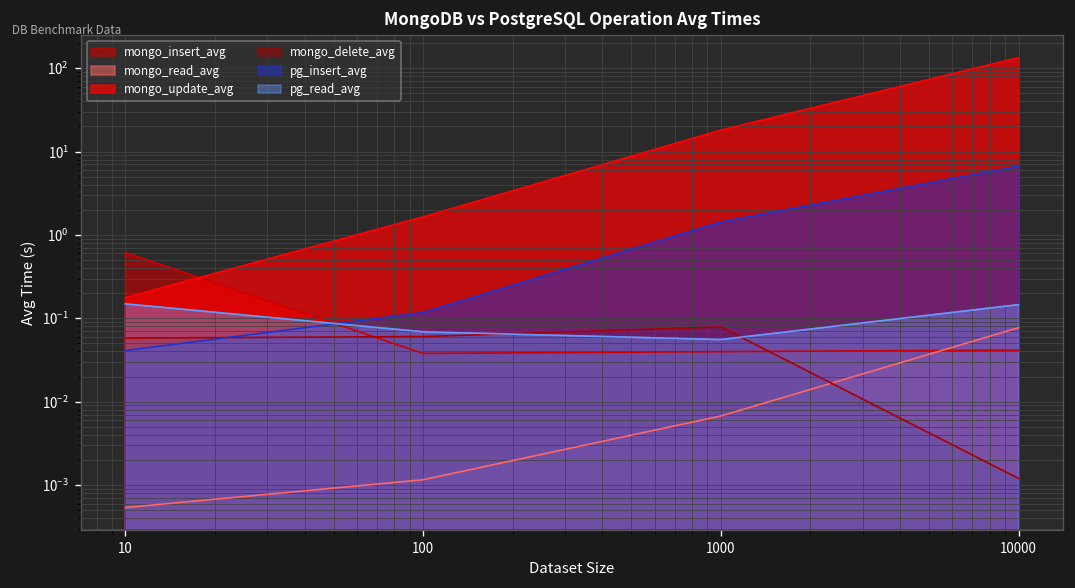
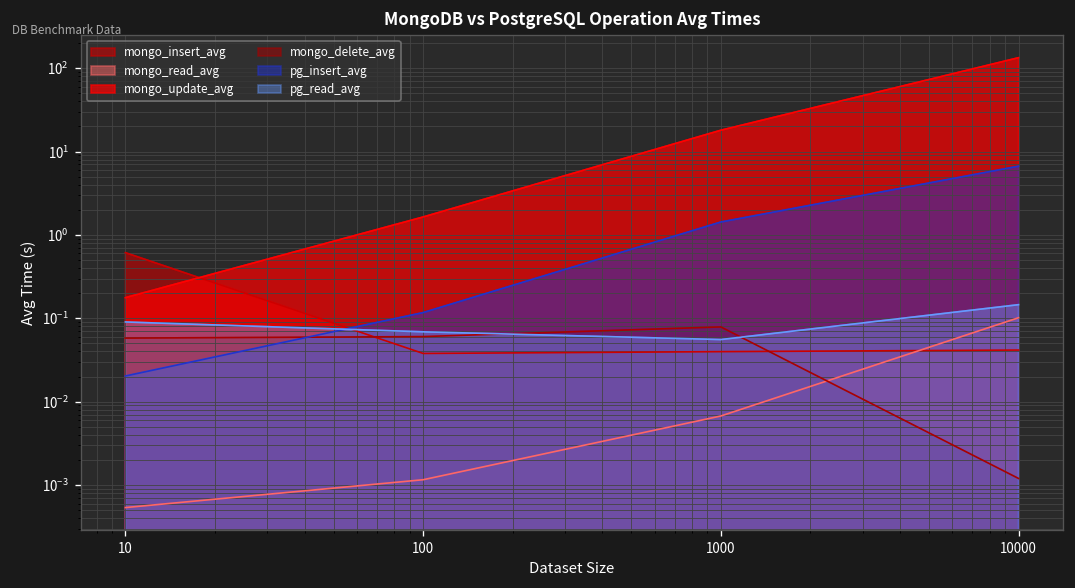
  {
    "mongo_read_avg": {
      "10": 0.0005,
      "100": 0.0012,
      "1000": 0.007,
-     "10000": 0.08
+     "10000": 0.10
    },
    "pg_insert_avg": {
-     "10": 0.04,
+     "10": 0.020,
      "100": 0.12,
      "1000": 1.4,
      "10000": 7
    },
    "pg_read_avg": {
-     "10": 0.15,
+     "10": 0.09,
      "100": 0.07,
      "1000": 0.06,
      "10000": 0.15
    }
  }
